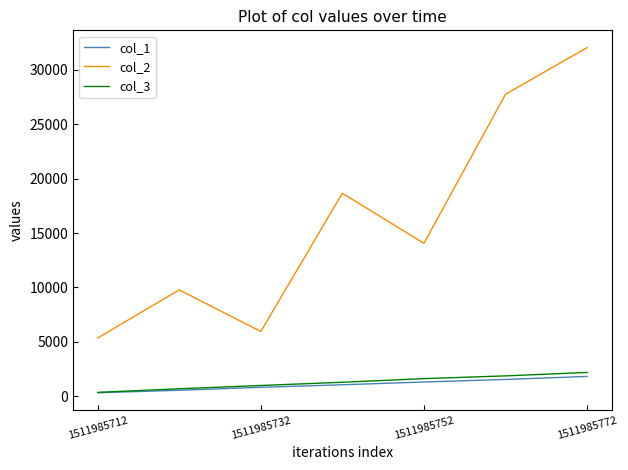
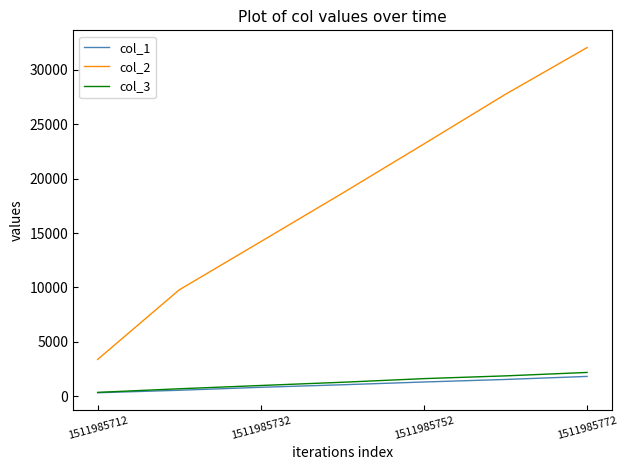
  {
    "col_1": {
      "1511985752": 1300,
      "1511985772": 1800
    },
    "col_2": {
-     "1511985712": 5400,
-     "1511985732": 6000,
-     "1511985752": 14100,
+     "1511985712": 3400,
+     "1511985732": 14200,
+     "1511985752": 23200,
      "1511985772": 32000
    },
    "col_3": {
      "1511985752": 1600,
      "1511985772": 2200
    }
  }
